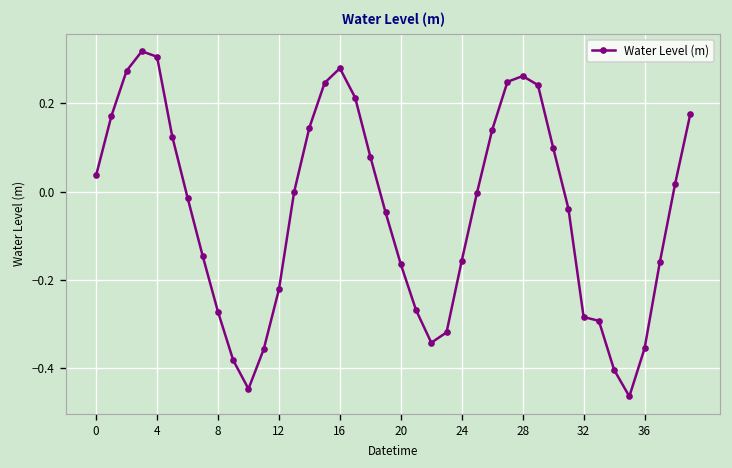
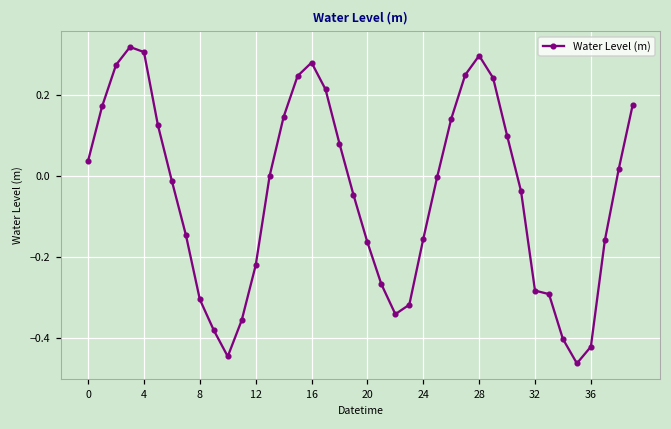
  {
    "0": 0.04,
    "4": 0.31,
-   "8": -0.27,
+   "8": -0.31,
    "12": -0.22,
    "16": 0.28,
    "20": -0.16,
    "24": -0.16,
-   "28": 0.26,
+   "28": 0.30,
    "32": -0.28,
-   "36": -0.35
+   "36": -0.42
  }
